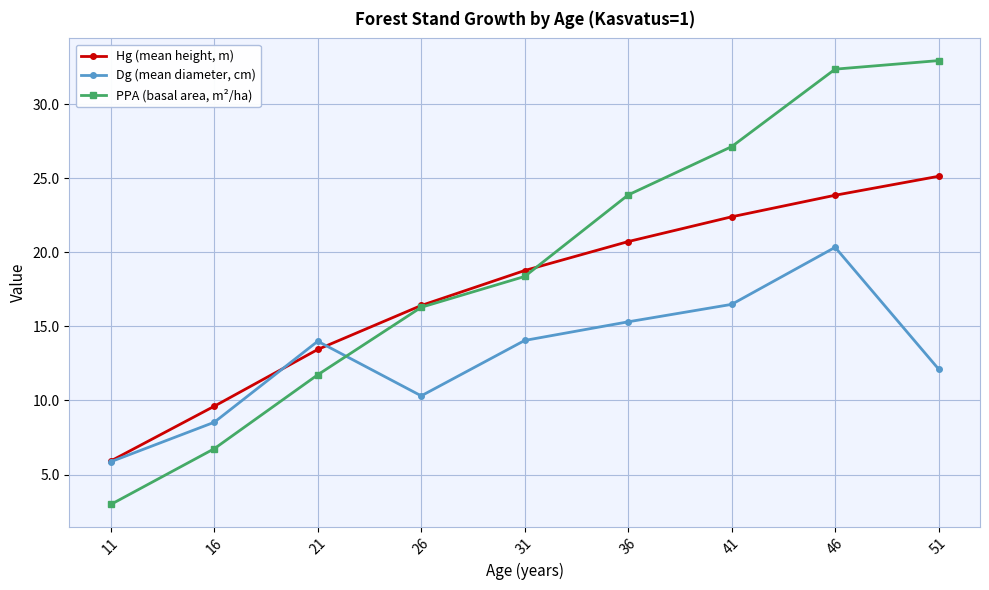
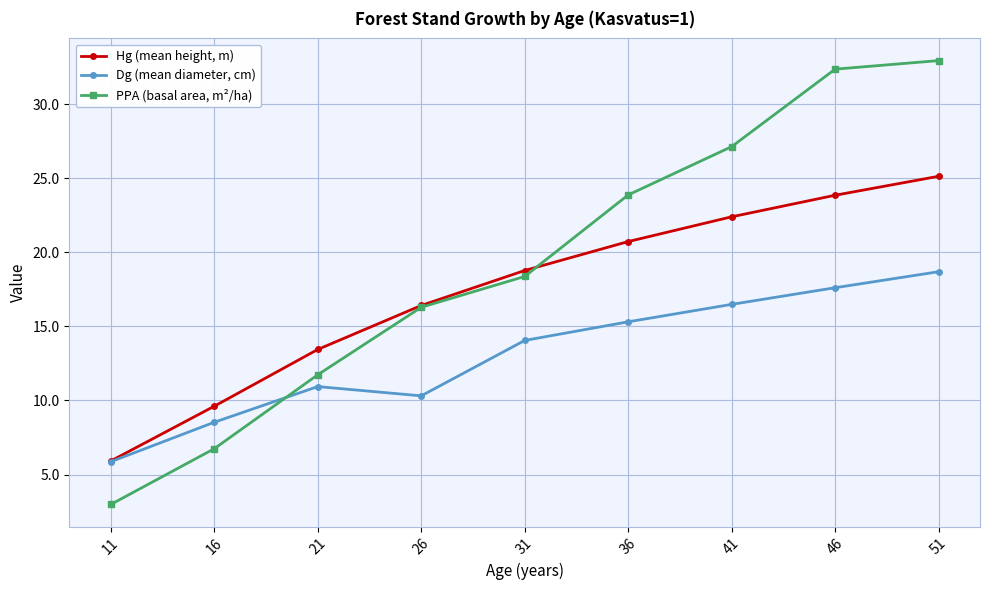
  {
    "Hg (mean height, m)": {
      "16": 9.6,
      "21": 13.4,
      "31": 18.8,
      "36": 20.7,
      "41": 22.4,
      "46": 23.9,
      "51": 25.1
    },
    "Dg (mean diameter, cm)": {
      "16": 8.5,
-     "21": 14.0,
+     "21": 10.9,
      "26": 10.3,
      "31": 14.1,
      "36": 15.3,
      "41": 16.5,
-     "46": 20.3,
-     "51": 12.1
+     "46": 17.6,
+     "51": 18.7
    },
    "PPA (basal area, m²/ha)": {
      "11": 3.0,
      "16": 6.7,
      "21": 11.7,
      "31": 18.4,
      "36": 23.9,
      "41": 27.1,
      "46": 32.4,
      "51": 32.9
    }
  }
